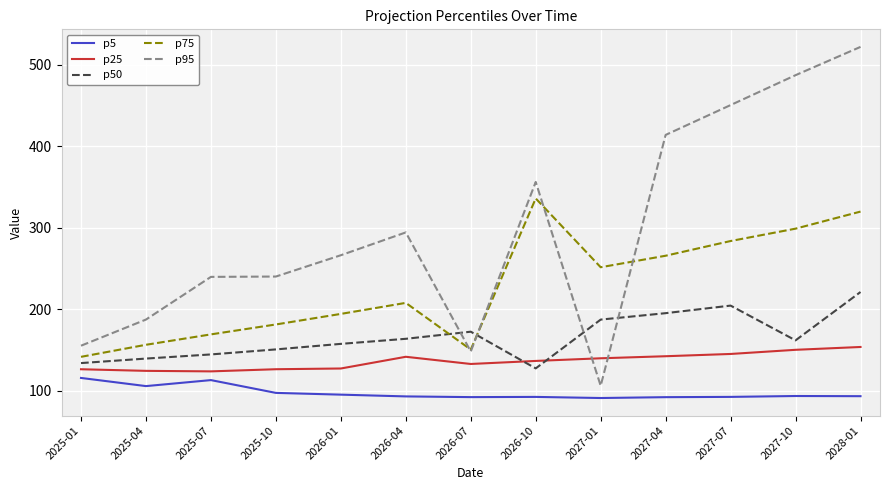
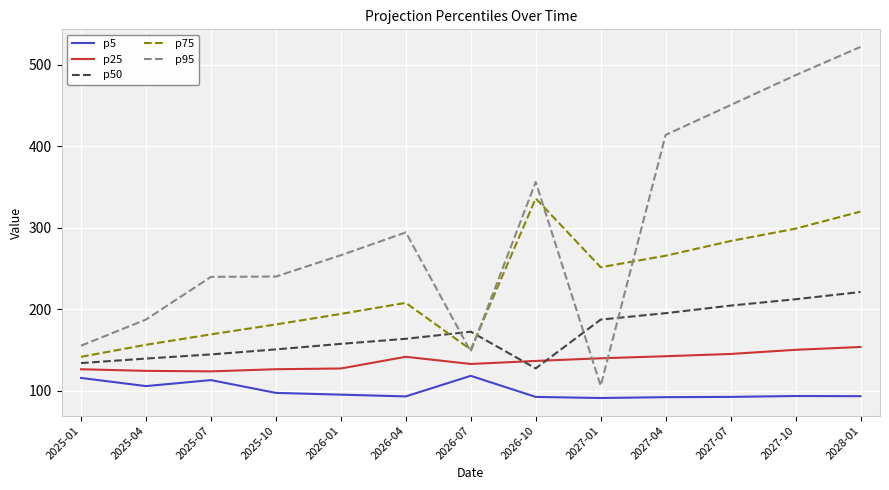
  {
    "p5": {
      "2025-01": 120,
      "2025-04": 110,
      "2025-07": 110,
      "2025-10": 100,
      "2026-01": 100,
      "2026-04": 90,
-     "2026-07": 90,
+     "2026-07": 120,
      "2026-10": 90,
      "2027-01": 90,
      "2027-04": 90,
      "2027-07": 90,
      "2027-10": 90,
      "2028-01": 90
    },
    "p25": {
      "2025-01": 130,
      "2025-04": 120,
      "2025-07": 120,
      "2025-10": 130,
      "2026-01": 130,
      "2026-04": 140,
      "2026-07": 130,
      "2026-10": 140,
      "2027-01": 140,
      "2027-04": 140,
      "2027-07": 150,
      "2027-10": 150,
      "2028-01": 150
    },
    "p50": {
      "2025-01": 130,
      "2025-04": 140,
      "2025-07": 140,
      "2025-10": 150,
      "2026-01": 160,
      "2026-04": 160,
      "2026-07": 170,
      "2026-10": 130,
      "2027-01": 190,
      "2027-04": 200,
      "2027-07": 200,
-     "2027-10": 160,
+     "2027-10": 210,
      "2028-01": 220
    },
    "p75": {
      "2025-01": 140,
      "2025-04": 160,
      "2025-07": 170,
      "2025-10": 180,
      "2026-01": 190,
      "2026-04": 210,
      "2026-10": 340,
      "2027-01": 250,
      "2027-04": 270,
      "2027-07": 280,
      "2027-10": 300,
      "2028-01": 320
    },
    "p95": {
      "2025-01": 160,
      "2025-04": 190,
      "2025-07": 240,
      "2025-10": 240,
      "2026-01": 270,
      "2026-04": 290,
      "2026-10": 360,
      "2027-01": 110,
      "2027-04": 410,
      "2027-07": 450,
      "2027-10": 490,
      "2028-01": 520
    }
  }
